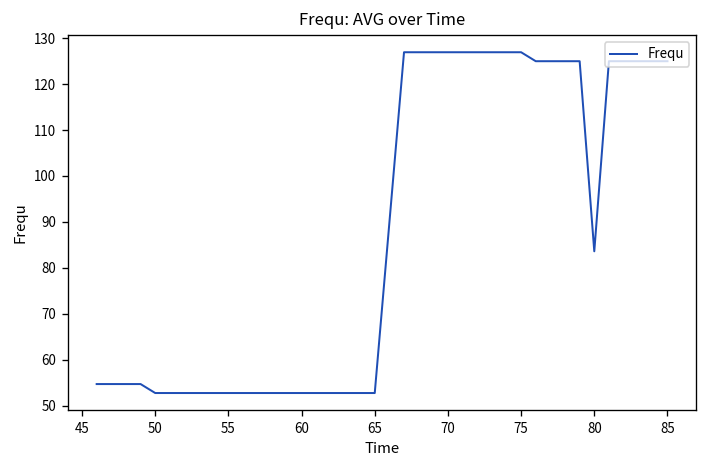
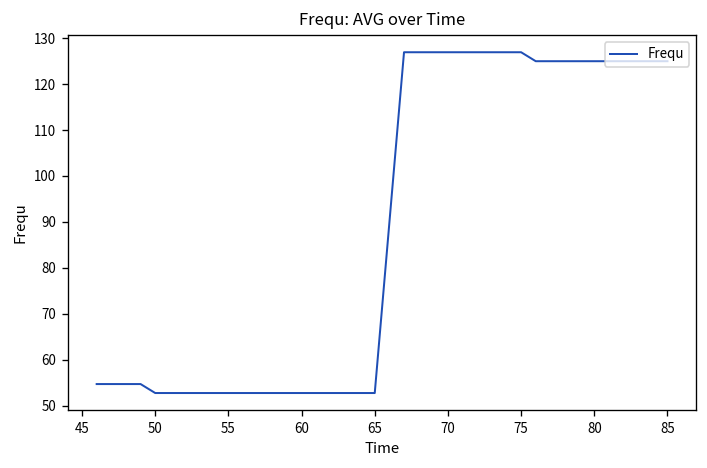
  {
    "50": 53,
    "55": 53,
    "60": 53,
    "65": 53,
    "70": 127,
    "75": 127,
-   "80": 84
+   "80": 125
  }
